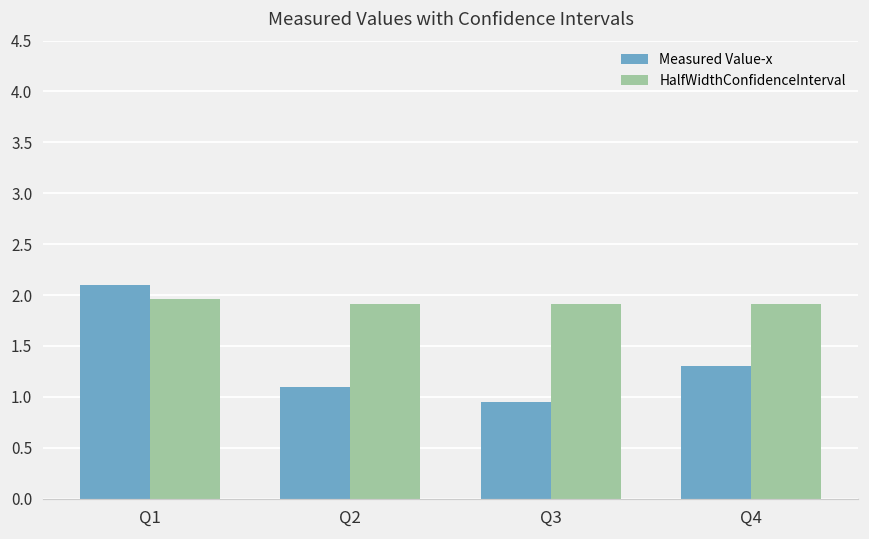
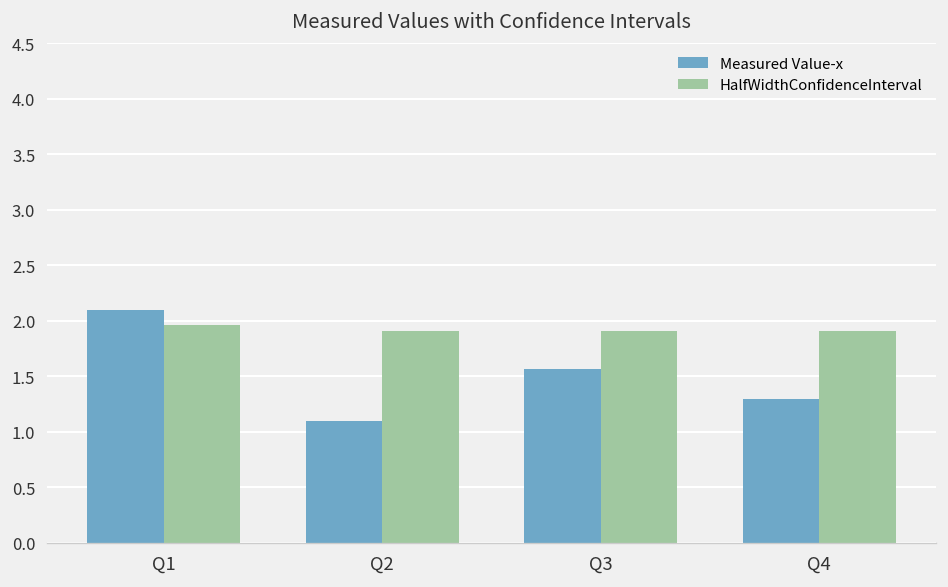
  {
    "Measured Value-x": {
      "Q1": 2.1,
      "Q2": 1.1,
-     "Q3": 1.0,
+     "Q3": 1.6,
      "Q4": 1.3
    },
    "HalfWidthConfidenceInterval": {
      "Q1": 2.0,
      "Q2": 1.9,
      "Q3": 1.9,
      "Q4": 1.9
    }
  }
